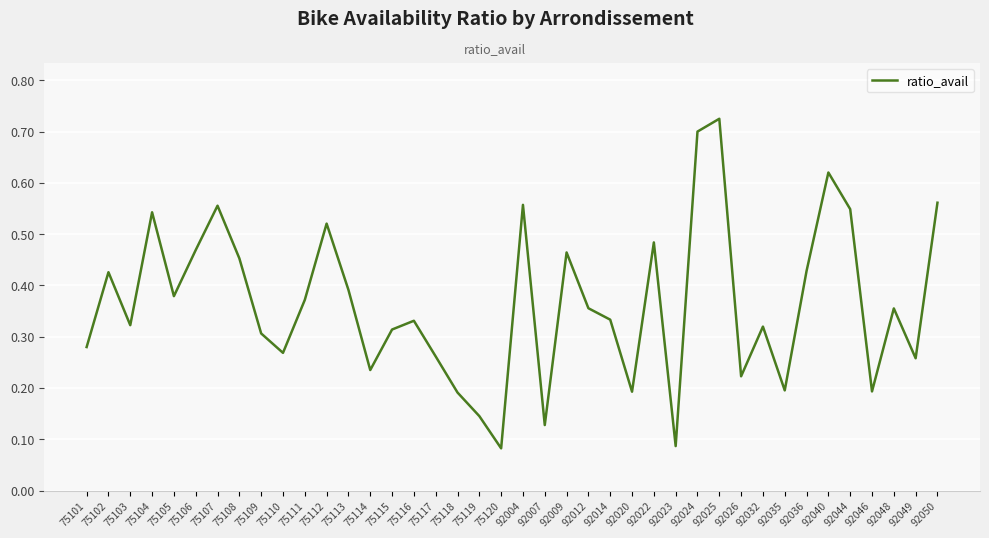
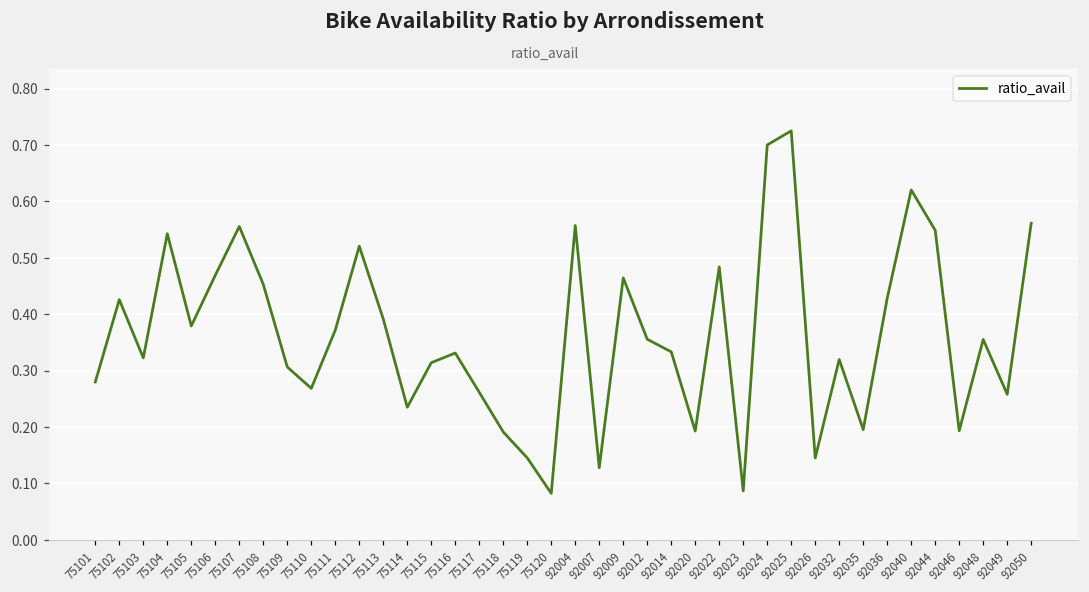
  {
    "75101": 0.28,
    "75102": 0.43,
    "75103": 0.32,
    "75104": 0.54,
    "75105": 0.38,
    "75106": 0.47,
    "75107": 0.56,
    "75108": 0.45,
    "75109": 0.31,
    "75110": 0.27,
    "75111": 0.37,
    "75112": 0.52,
    "75113": 0.39,
    "75114": 0.23,
    "75115": 0.31,
    "75116": 0.33,
    "75117": 0.26,
    "75118": 0.19,
    "75119": 0.15,
    "75120": 0.08,
    "92004": 0.56,
    "92007": 0.13,
    "92009": 0.46,
    "92012": 0.36,
    "92014": 0.33,
    "92020": 0.19,
    "92022": 0.48,
    "92023": 0.09,
    "92024": 0.70,
    "92025": 0.73,
-   "92026": 0.22,
+   "92026": 0.14,
    "92032": 0.32,
    "92035": 0.20,
    "92036": 0.43,
    "92040": 0.62,
    "92044": 0.55,
    "92046": 0.19,
    "92048": 0.36,
    "92049": 0.26,
    "92050": 0.56
  }
